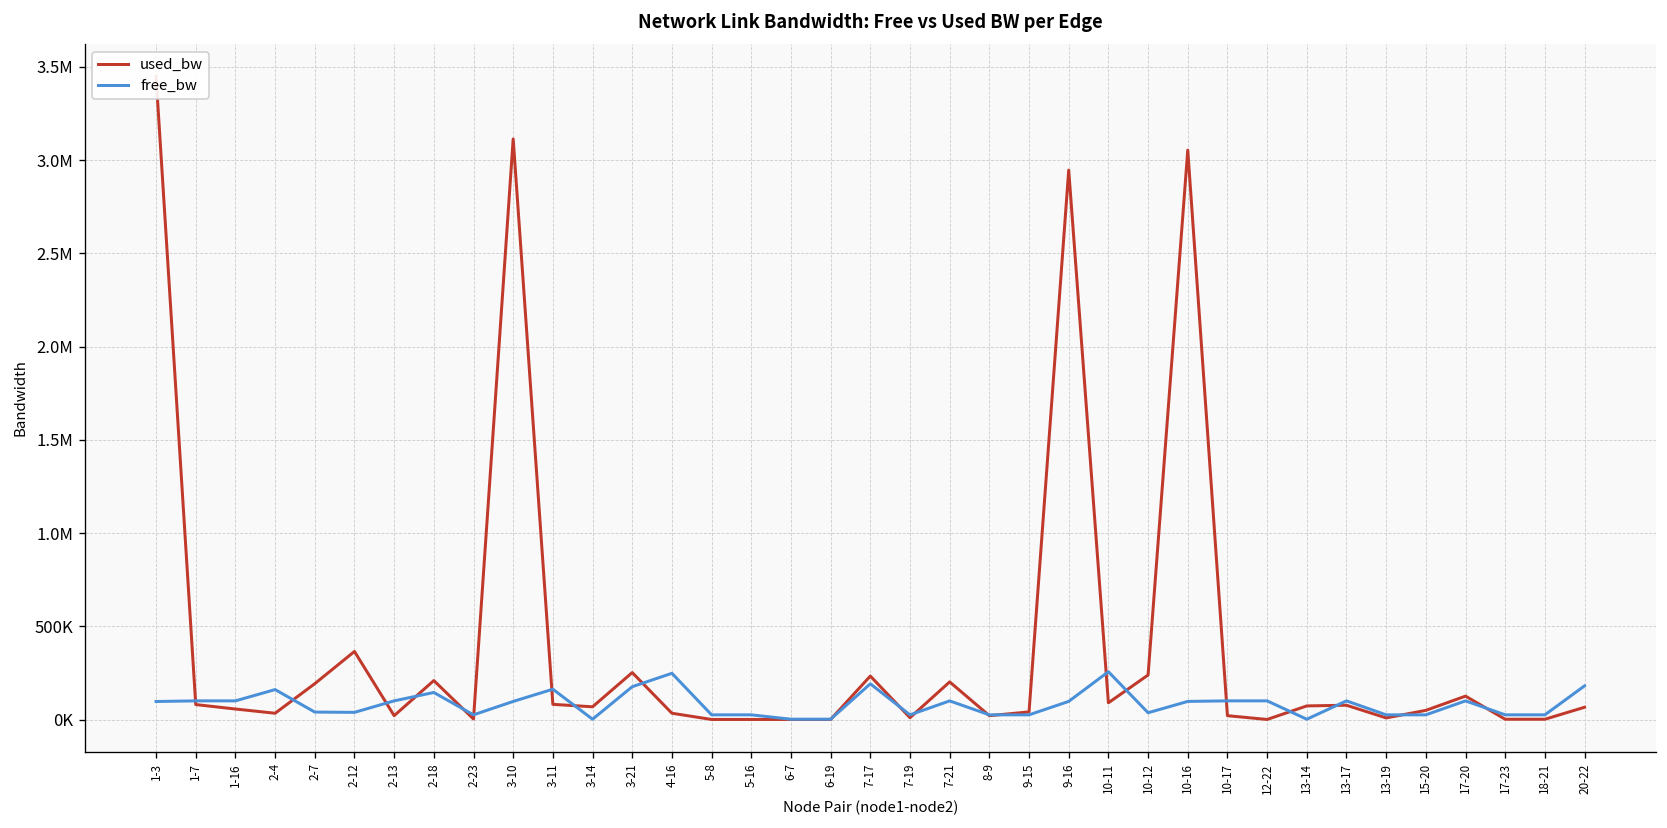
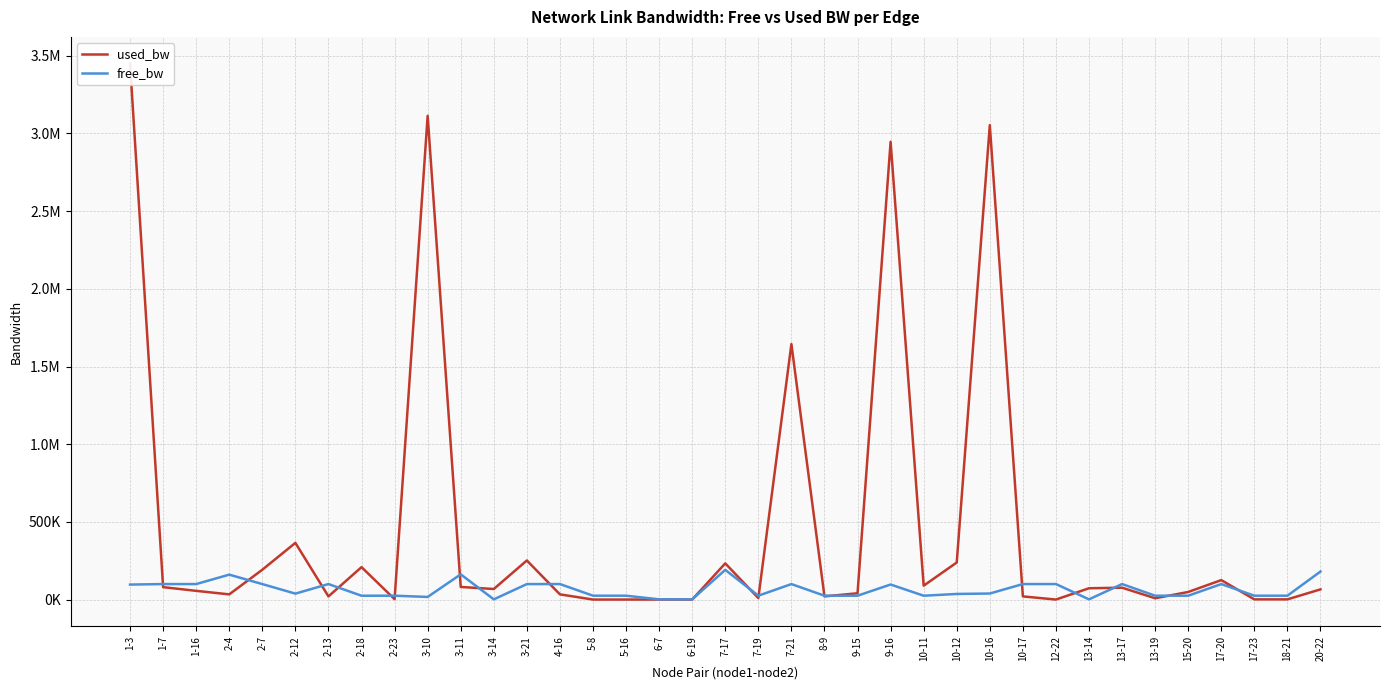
  {
    "used_bw": {
      "1-7": 80000,
      "1-16": 60000,
      "2-4": 30000,
      "2-7": 190000,
      "2-12": 360000,
      "2-13": 20000,
      "2-18": 210000,
      "2-23": 0,
      "3-10": 3110000,
      "3-11": 80000,
      "3-14": 70000,
      "3-21": 250000,
      "4-16": 30000,
      "5-8": 0,
      "5-16": 0,
      "7-17": 230000,
-     "7-21": 200000,
+     "7-21": 1640000,
      "9-16": 2950000,
      "10-11": 90000,
      "10-12": 240000,
      "10-16": 3050000,
      "10-17": 20000,
      "12-22": 0,
      "13-14": 70000,
      "13-17": 80000,
      "13-19": 10000,
      "15-20": 50000,
      "17-20": 130000,
      "17-23": 0,
      "18-21": 0,
      "20-22": 70000
    },
    "free_bw": {
      "1-3": 100000,
      "1-7": 100000,
      "1-16": 100000,
      "2-4": 160000,
-     "2-7": 40000,
+     "2-7": 100000,
      "2-12": 40000,
      "2-13": 100000,
-     "2-18": 140000,
+     "2-18": 20000,
      "2-23": 20000,
-     "3-10": 100000,
+     "3-10": 20000,
      "3-11": 160000,
      "3-14": 0,
-     "3-21": 180000,
-     "4-16": 250000,
+     "3-21": 100000,
+     "4-16": 100000,
      "5-8": 20000,
      "5-16": 20000,
      "7-17": 190000,
      "7-21": 100000,
      "9-16": 100000,
-     "10-11": 260000,
+     "10-11": 20000,
      "10-12": 40000,
-     "10-16": 100000,
+     "10-16": 40000,
      "10-17": 100000,
      "12-22": 100000,
      "13-14": 0,
      "13-17": 100000,
      "13-19": 20000,
      "15-20": 20000,
      "17-20": 100000,
      "17-23": 20000,
      "18-21": 20000,
      "20-22": 180000
    }
  }
